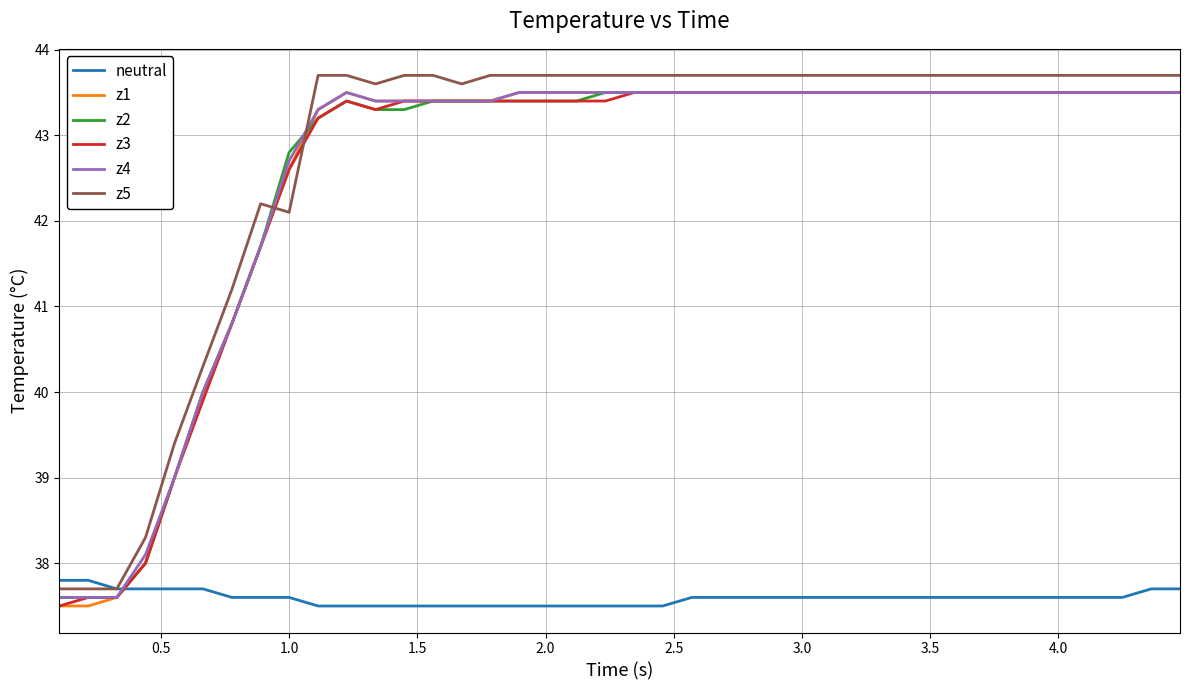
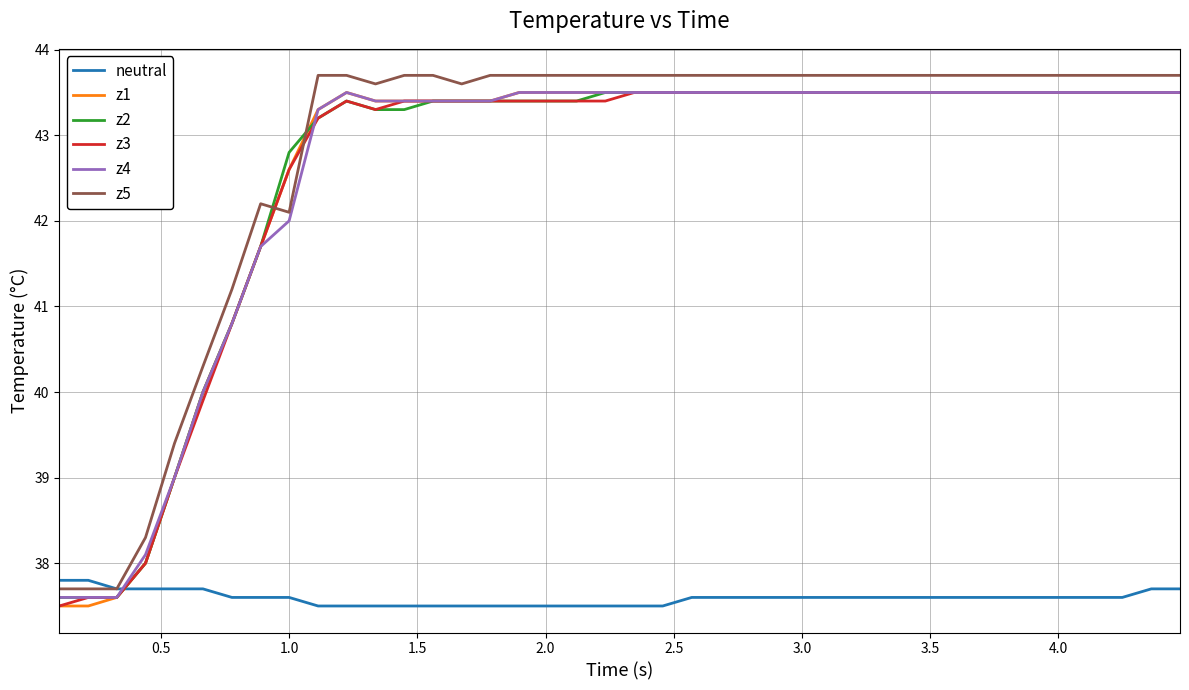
  {
    "neutral": {
      "1.0": 37.6
    },
    "z2": {
      "1.0": 42.8
    },
    "z4": {
-     "1.0": 42.7
+     "1.0": 42.0
    },
    "z5": {
      "1.0": 42.1
    }
  }
